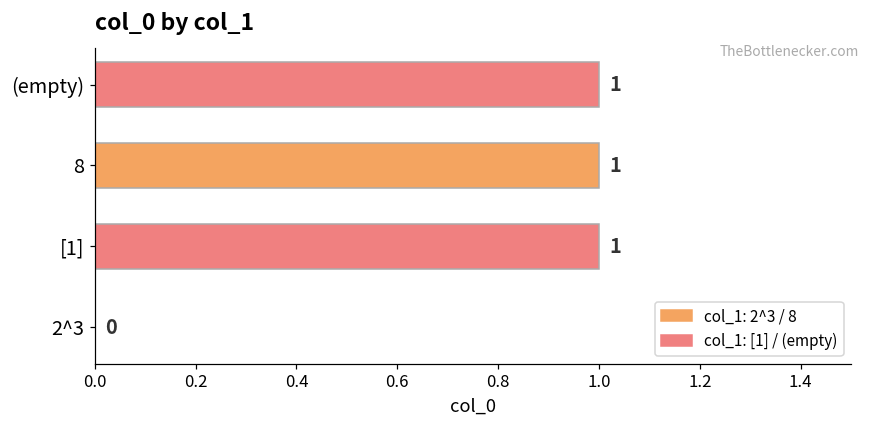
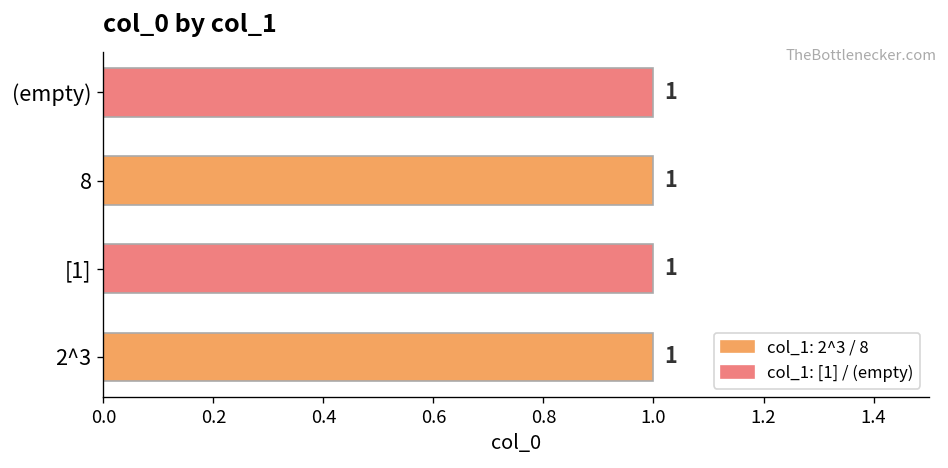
  {
    "(empty)": 1,
    "8": 1,
    "[1]": 1,
-   "2^3": 0
+   "2^3": 1
  }
